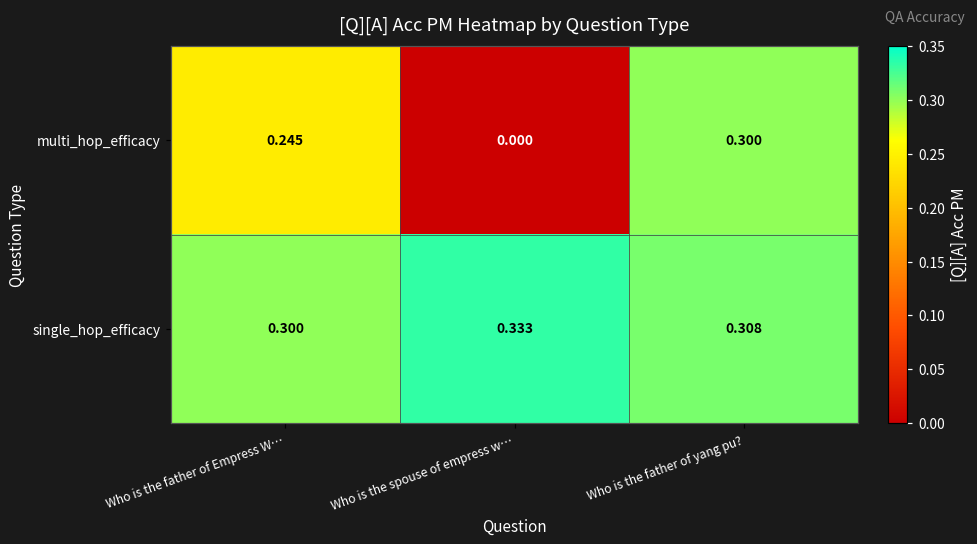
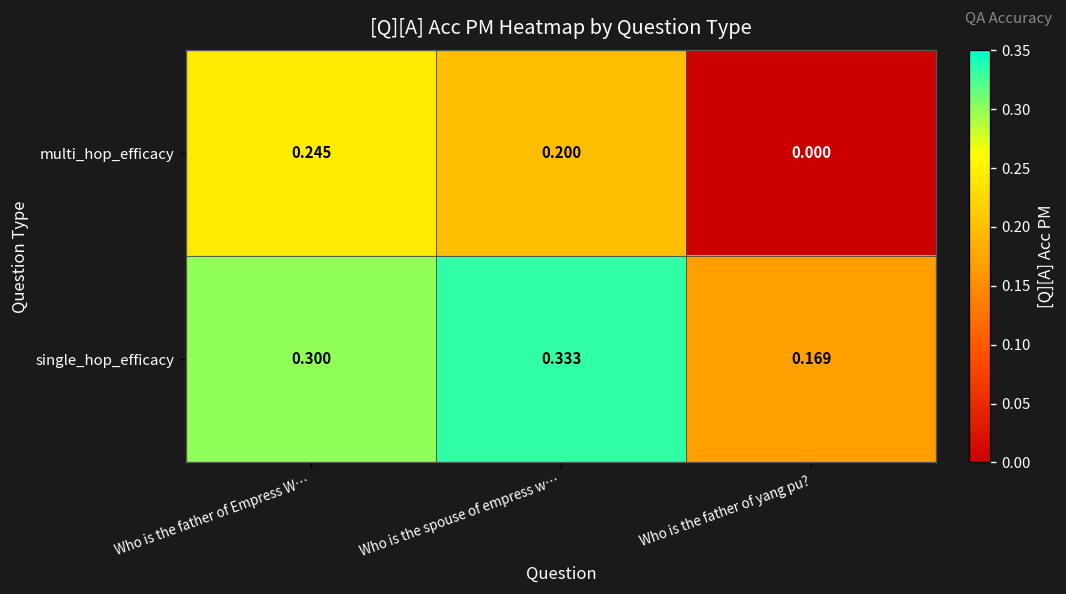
  {
    "multi_hop_efficacy": {
      "Who is the father of Empress W…": 0.245,
-     "Who is the spouse of empress w…": 0.000,
-     "Who is the father of yang pu?": 0.300
+     "Who is the spouse of empress w…": 0.200,
+     "Who is the father of yang pu?": 0.000
    },
    "single_hop_efficacy": {
      "Who is the father of Empress W…": 0.300,
      "Who is the spouse of empress w…": 0.333,
-     "Who is the father of yang pu?": 0.308
+     "Who is the father of yang pu?": 0.169
    }
  }
